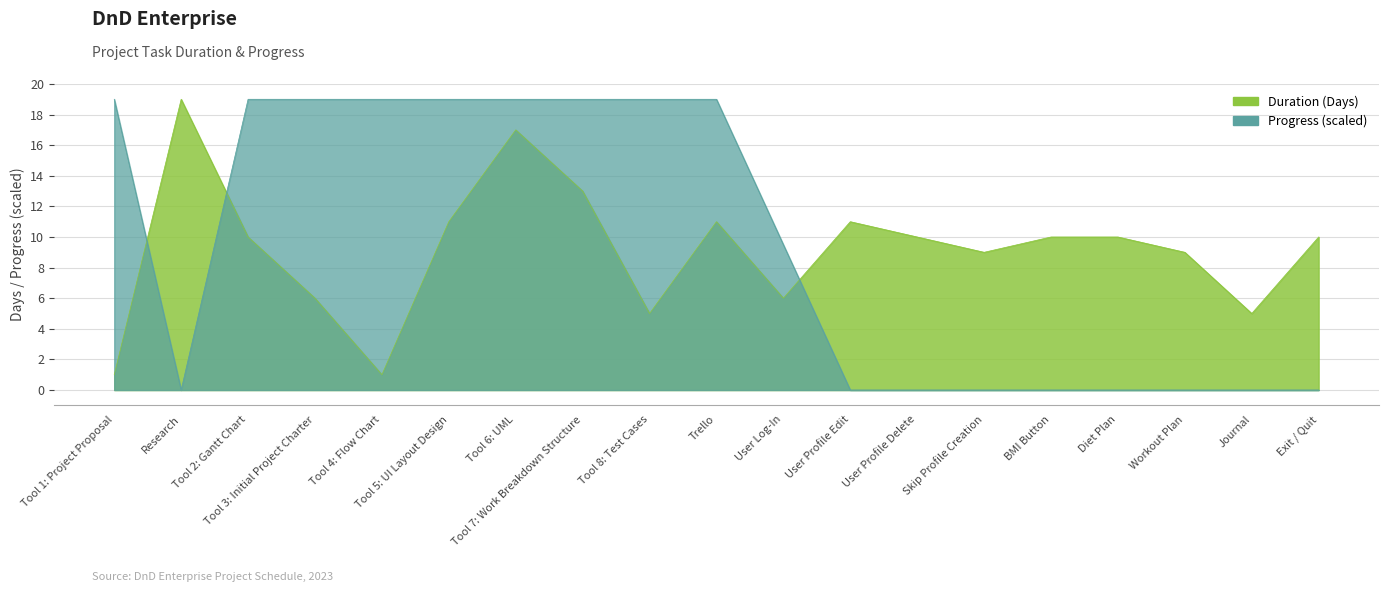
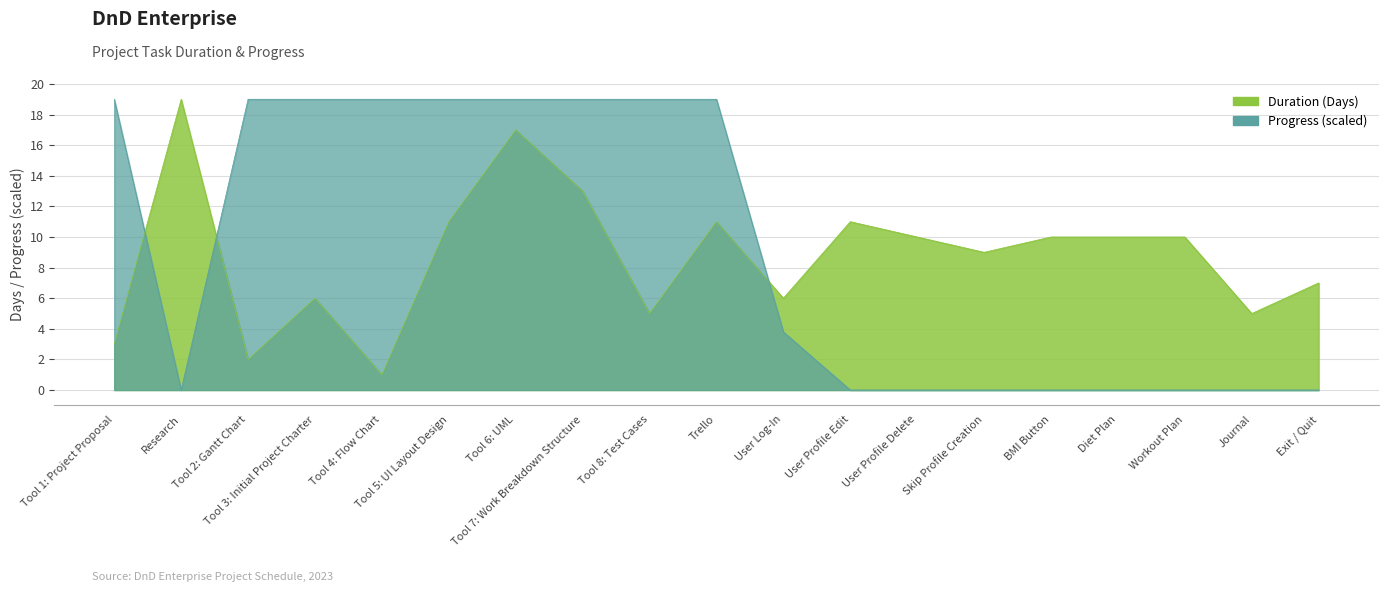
  {
    "Duration (Days)": {
-     "Tool 1: Project Proposal": 1,
+     "Tool 1: Project Proposal": 3,
      "Research": 19,
-     "Tool 2: Gantt Chart": 10,
+     "Tool 2: Gantt Chart": 2,
      "Tool 3: Initial Project Charter": 6,
      "Tool 4: Flow Chart": 1,
      "Tool 5: UI Layout Design": 11,
      "Tool 6: UML": 17,
      "Tool 7: Work Breakdown Structure": 13,
      "Tool 8: Test Cases": 5,
      "Trello": 11,
      "User Log-In": 6,
      "User Profile Edit": 11,
      "User Profile Delete": 10,
      "Skip Profile Creation": 9,
      "BMI Button": 10,
      "Diet Plan": 10,
-     "Workout Plan": 9,
+     "Workout Plan": 10,
      "Journal": 5,
-     "Exit / Quit": 10
+     "Exit / Quit": 7
    },
    "Progress (scaled)": {
      "Tool 1: Project Proposal": 19.0,
      "Research": 0.0,
      "Tool 2: Gantt Chart": 19.0,
      "Tool 3: Initial Project Charter": 19.0,
      "Tool 4: Flow Chart": 19.0,
      "Tool 5: UI Layout Design": 19.0,
      "Tool 6: UML": 19.0,
      "Tool 7: Work Breakdown Structure": 19.0,
      "Tool 8: Test Cases": 19.0,
      "Trello": 19.0,
-     "User Log-In": 9.5,
+     "User Log-In": 3.8,
      "User Profile Edit": 0.0,
      "User Profile Delete": 0.0,
      "Skip Profile Creation": 0.0,
      "BMI Button": 0.0,
      "Diet Plan": 0.0,
      "Workout Plan": 0.0,
      "Journal": 0.0,
      "Exit / Quit": 0.0
    }
  }
